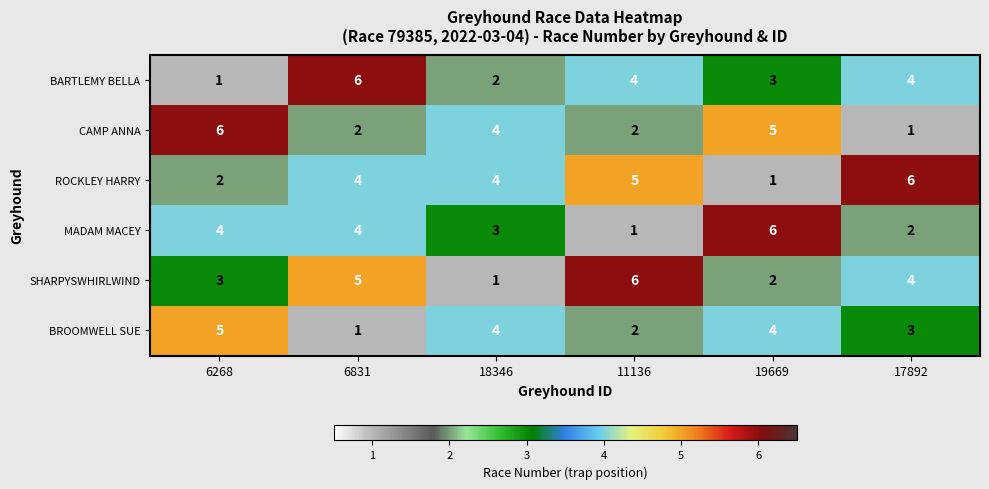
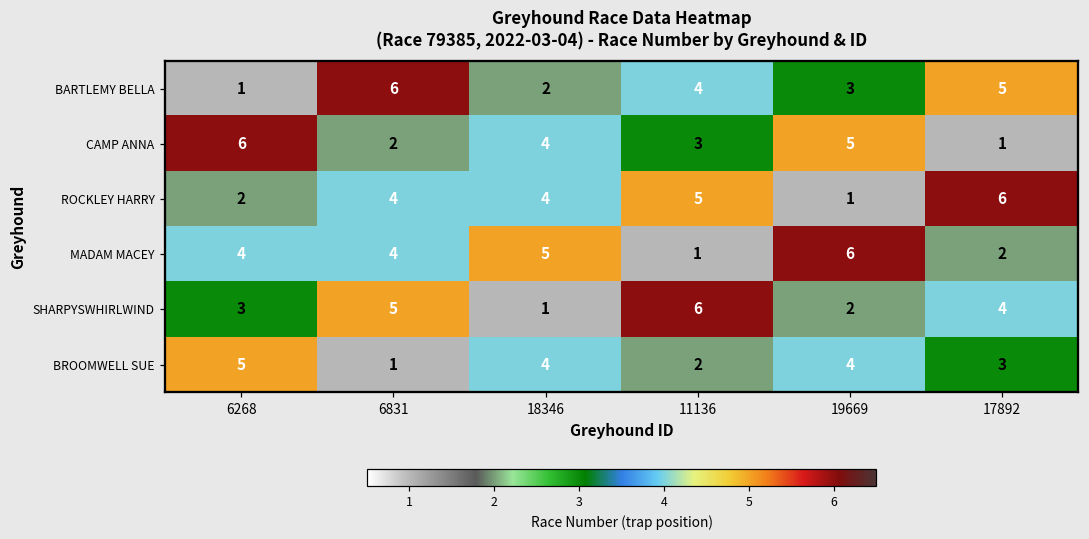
  {
    "BARTLEMY BELLA": {
      "6268": 1,
      "6831": 6,
      "18346": 2,
      "11136": 4,
      "19669": 3,
-     "17892": 4
+     "17892": 5
    },
    "CAMP ANNA": {
      "6268": 6,
      "6831": 2,
      "18346": 4,
-     "11136": 2,
+     "11136": 3,
      "19669": 5,
      "17892": 1
    },
    "ROCKLEY HARRY": {
      "6268": 2,
      "6831": 4,
      "18346": 4,
      "11136": 5,
      "19669": 1,
      "17892": 6
    },
    "MADAM MACEY": {
      "6268": 4,
      "6831": 4,
-     "18346": 3,
+     "18346": 5,
      "11136": 1,
      "19669": 6,
      "17892": 2
    },
    "SHARPYSWHIRLWIND": {
      "6268": 3,
      "6831": 5,
      "18346": 1,
      "11136": 6,
      "19669": 2,
      "17892": 4
    },
    "BROOMWELL SUE": {
      "6268": 5,
      "6831": 1,
      "18346": 4,
      "11136": 2,
      "19669": 4,
      "17892": 3
    }
  }
